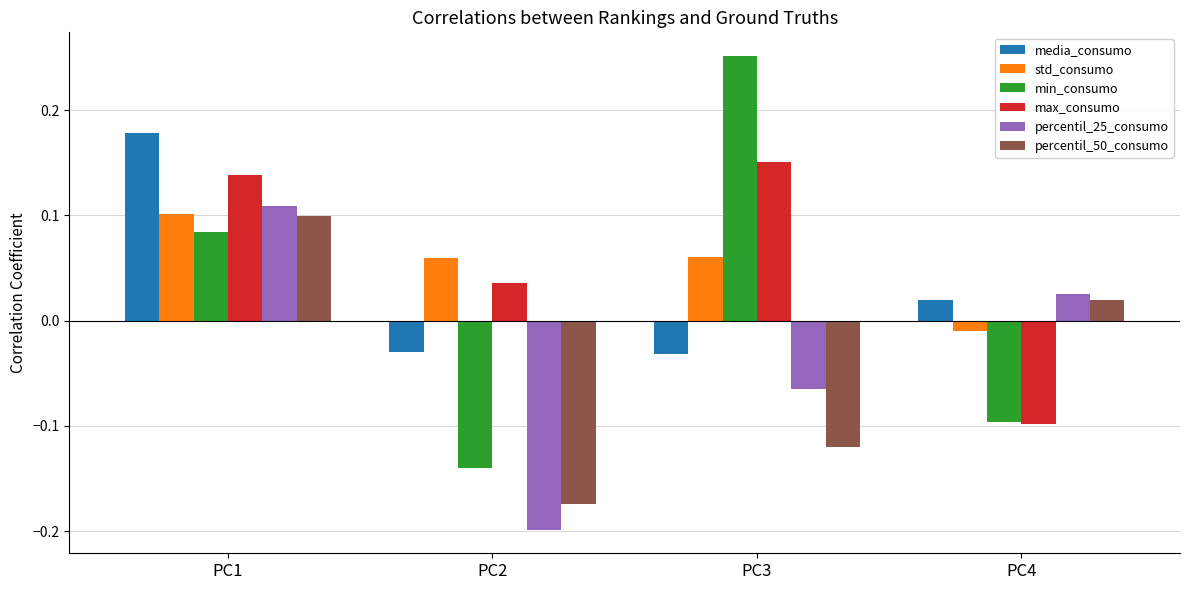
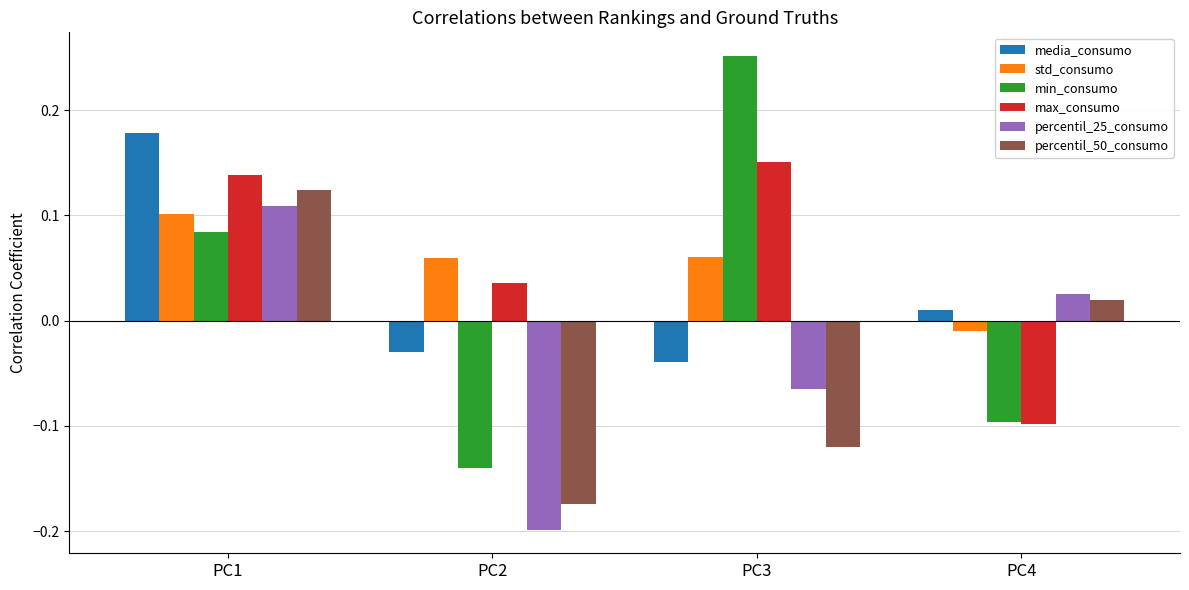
  {
    "media_consumo": {
      "PC1": 0.178,
      "PC2": -0.030,
-     "PC3": -0.032,
-     "PC4": 0.020
+     "PC3": -0.040,
+     "PC4": 0.010
    },
    "std_consumo": {
      "PC1": 0.102,
      "PC2": 0.060,
      "PC3": 0.060,
      "PC4": -0.010
    },
    "min_consumo": {
      "PC1": 0.085,
      "PC2": -0.140,
      "PC3": 0.252,
      "PC4": -0.097
    },
    "max_consumo": {
      "PC1": 0.138,
      "PC2": 0.036,
      "PC3": 0.151,
      "PC4": -0.098
    },
    "percentil_25_consumo": {
      "PC1": 0.109,
      "PC2": -0.199,
      "PC3": -0.065,
      "PC4": 0.025
    },
    "percentil_50_consumo": {
-     "PC1": 0.100,
+     "PC1": 0.124,
      "PC2": -0.175,
      "PC3": -0.120,
      "PC4": 0.020
    }
  }
